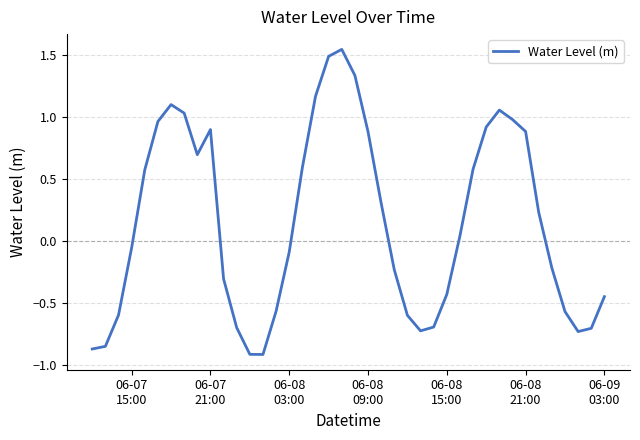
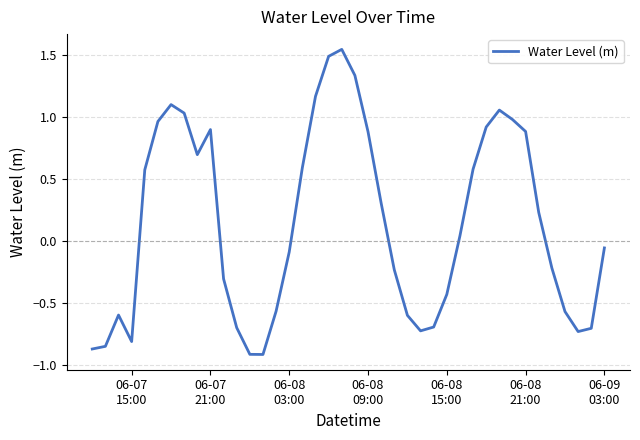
  {
-   "06-07 15:00": -0.05,
+   "06-07 15:00": -0.81,
    "06-07 21:00": 0.90,
    "06-08 03:00": -0.09,
    "06-08 09:00": 0.88,
    "06-08 15:00": -0.43,
    "06-08 21:00": 0.88,
-   "06-09 03:00": -0.45
+   "06-09 03:00": -0.06
  }
